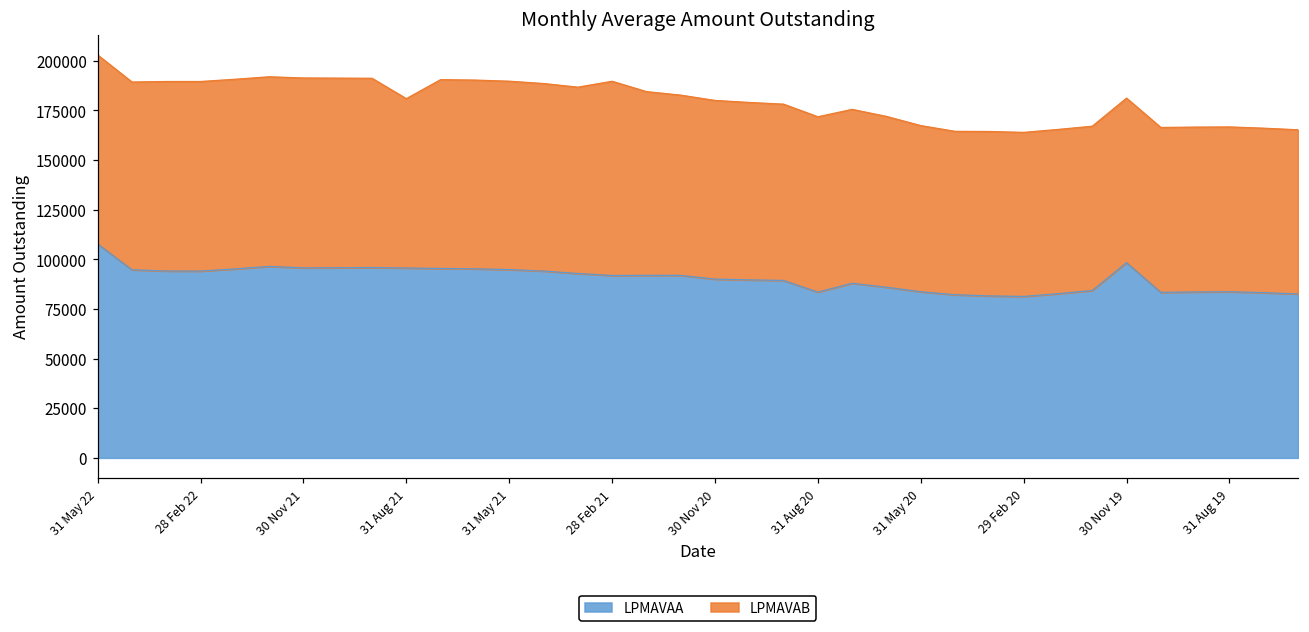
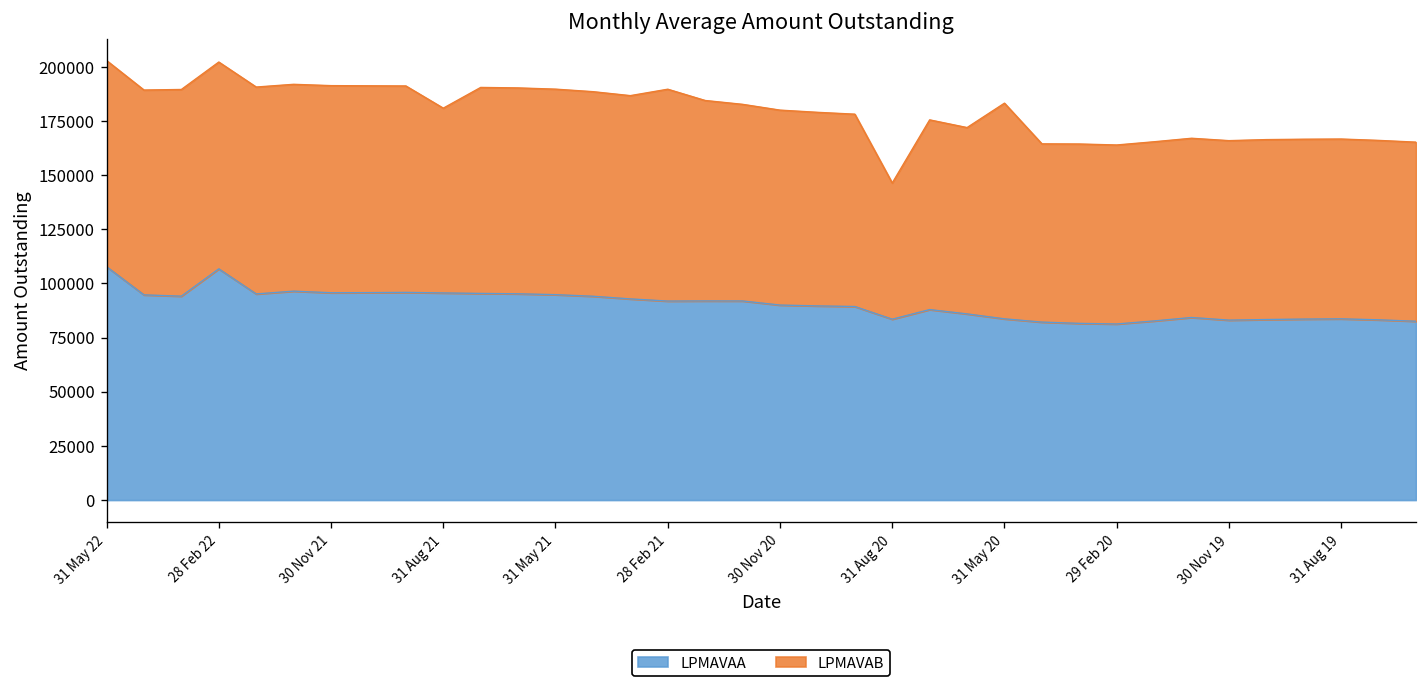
  {
    "LPMAVAA": {
      "31 May 22": 108000,
-     "28 Feb 22": 94000,
+     "28 Feb 22": 107000,
      "30 Nov 21": 96000,
      "31 Aug 21": 96000,
      "31 May 21": 95000,
      "28 Feb 21": 92000,
      "30 Nov 20": 90000,
      "31 Aug 20": 83000,
      "31 May 20": 84000,
      "29 Feb 20": 81000,
-     "30 Nov 19": 98000,
+     "30 Nov 19": 83000,
      "31 Aug 19": 84000
    },
    "LPMAVAB": {
      "31 May 22": 95000,
      "28 Feb 22": 95000,
      "30 Nov 21": 96000,
      "31 Aug 21": 85000,
      "31 May 21": 95000,
      "28 Feb 21": 98000,
      "30 Nov 20": 90000,
-     "31 Aug 20": 88000,
-     "31 May 20": 84000,
+     "31 Aug 20": 63000,
+     "31 May 20": 100000,
      "29 Feb 20": 83000,
      "30 Nov 19": 83000,
      "31 Aug 19": 83000
    }
  }
